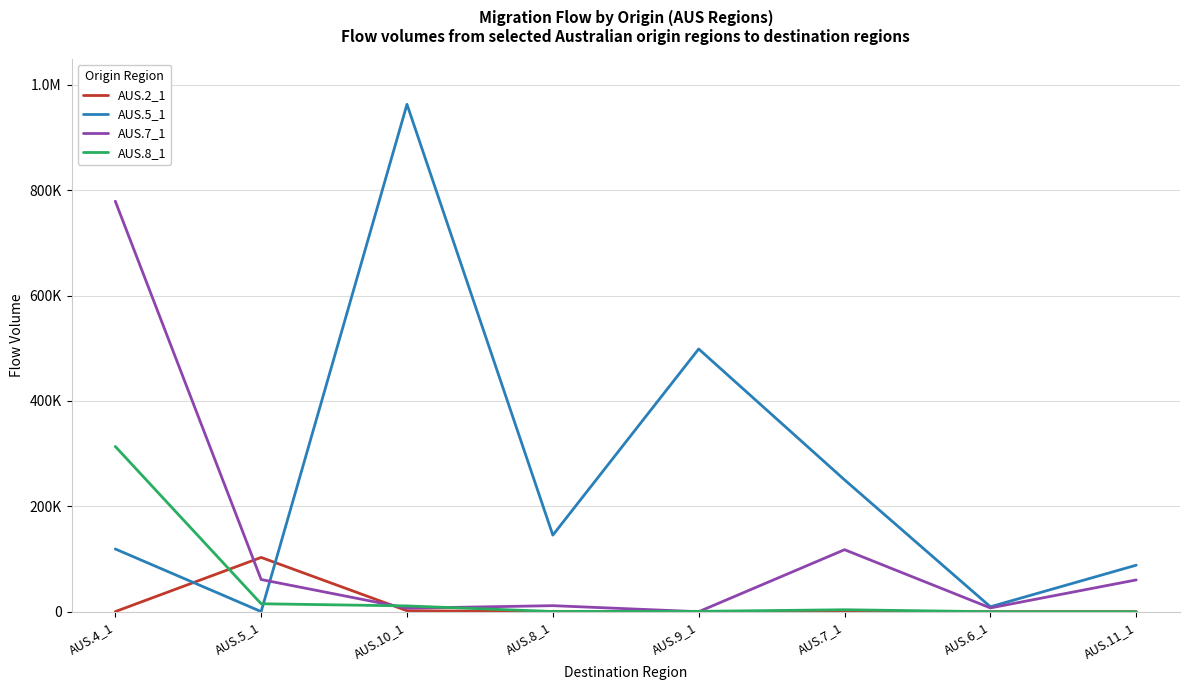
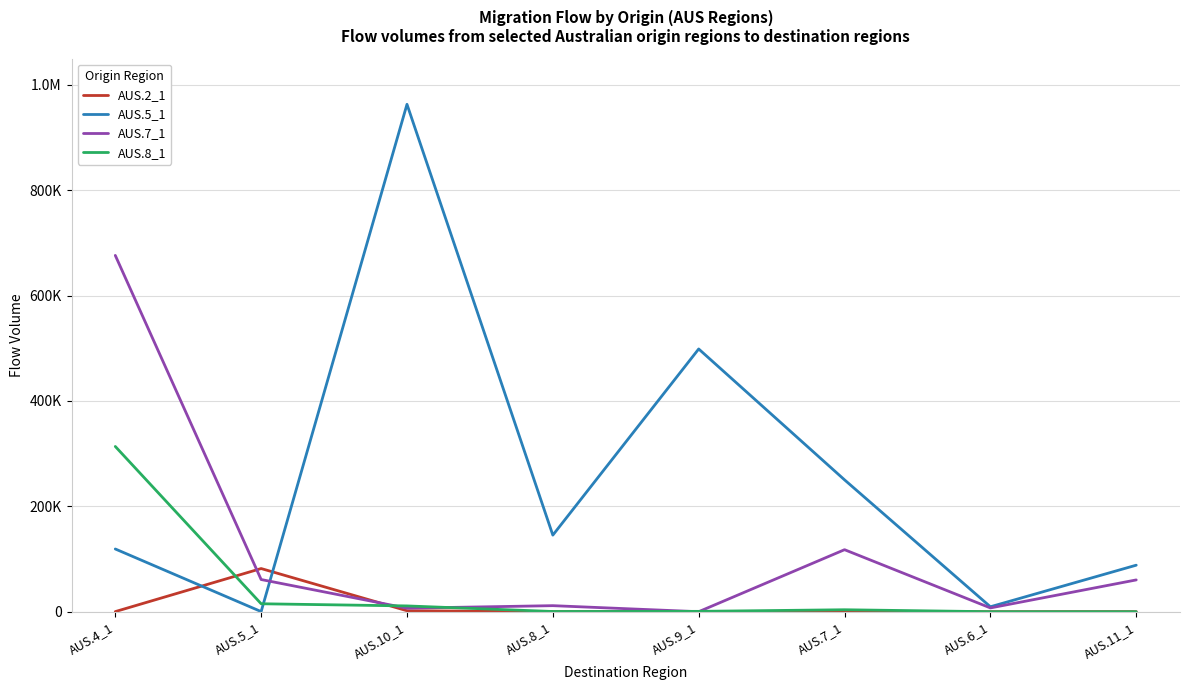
  {
    "AUS.2_1": {
      "AUS.4_1": 0,
-     "AUS.5_1": 100000
+     "AUS.5_1": 80000
    },
    "AUS.5_1": {
      "AUS.4_1": 120000,
      "AUS.5_1": 0,
      "AUS.10_1": 960000,
      "AUS.8_1": 150000,
      "AUS.9_1": 500000,
      "AUS.7_1": 250000,
      "AUS.11_1": 90000
    },
    "AUS.7_1": {
-     "AUS.4_1": 780000,
+     "AUS.4_1": 680000,
      "AUS.5_1": 60000,
      "AUS.8_1": 10000,
      "AUS.7_1": 120000,
      "AUS.11_1": 60000
    },
    "AUS.8_1": {
      "AUS.4_1": 310000,
      "AUS.5_1": 20000
    }
  }
